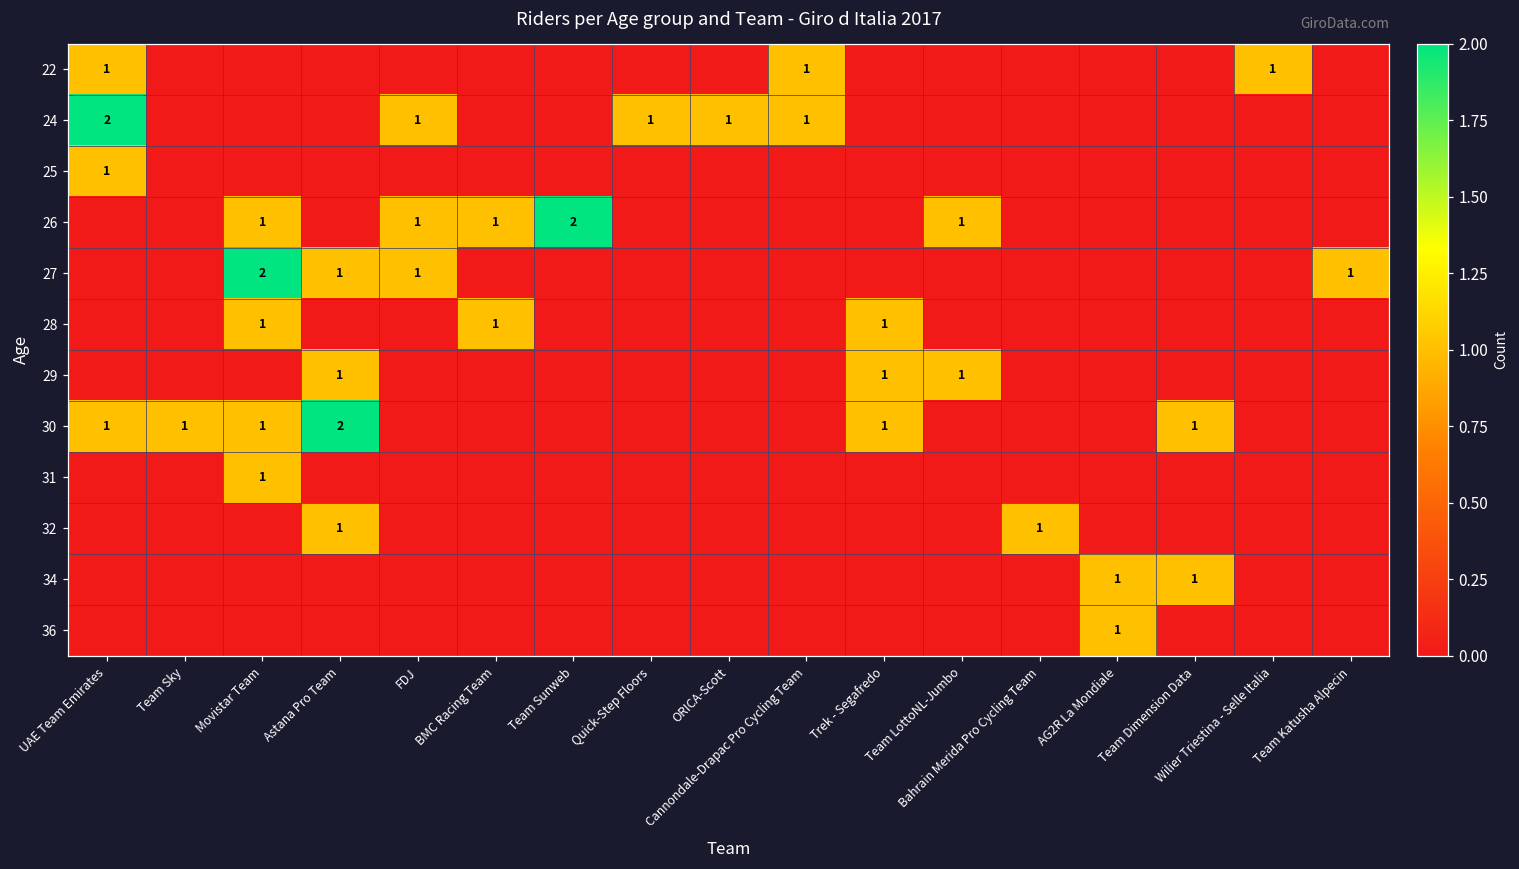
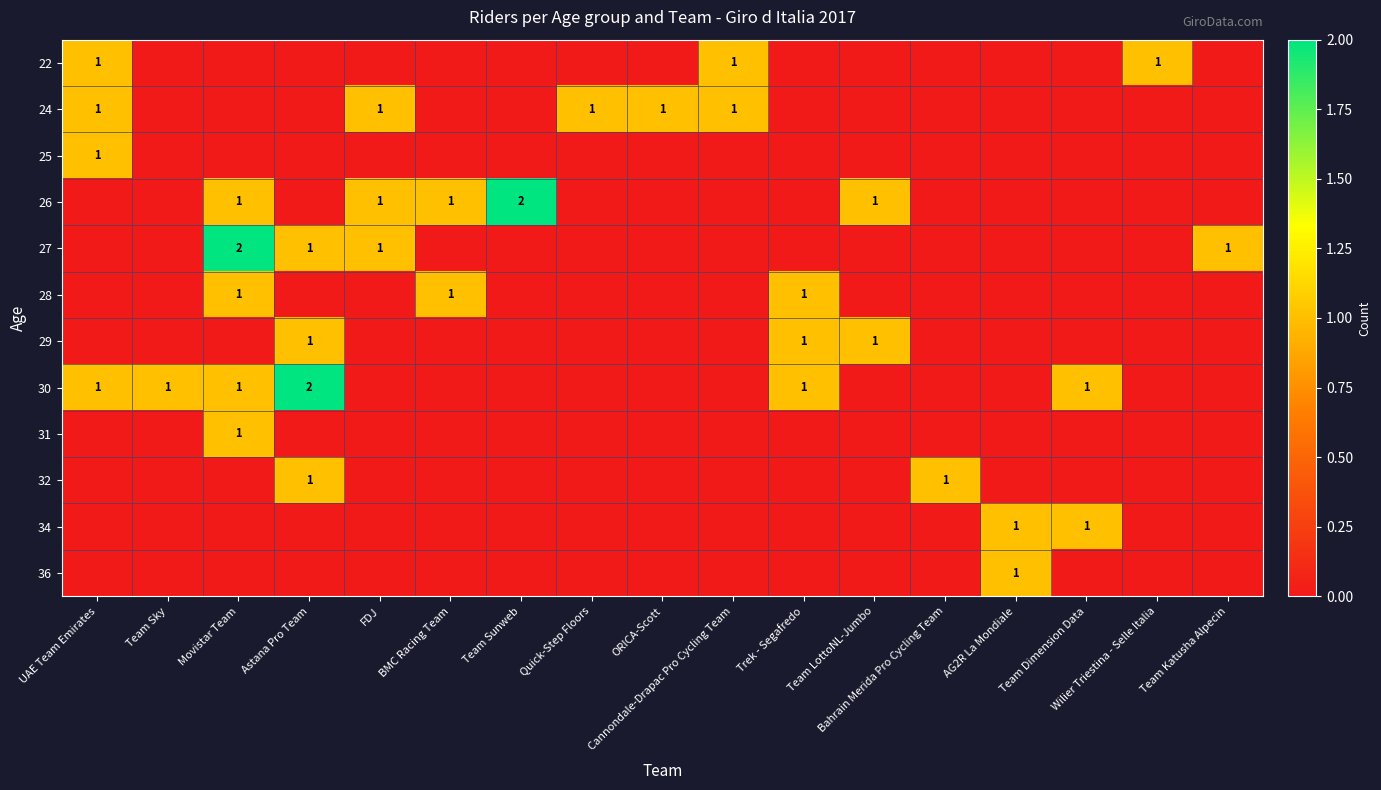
  {
    "22": {
      "UAE Team Emirates": 1,
      "Cannondale-Drapac Pro Cycling Team": 1,
      "Wilier Triestina - Selle Italia": 1
    },
    "24": {
-     "UAE Team Emirates": 2,
+     "UAE Team Emirates": 1,
      "FDJ": 1,
      "Quick-Step Floors": 1,
      "ORICA-Scott": 1,
      "Cannondale-Drapac Pro Cycling Team": 1
    },
    "25": {
      "UAE Team Emirates": 1
    },
    "26": {
      "Movistar Team": 1,
      "FDJ": 1,
      "BMC Racing Team": 1,
      "Team Sunweb": 2,
      "Team LottoNL-Jumbo": 1
    },
    "27": {
      "Movistar Team": 2,
      "Astana Pro Team": 1,
      "FDJ": 1,
      "Team Katusha Alpecin": 1
    },
    "28": {
      "Movistar Team": 1,
      "BMC Racing Team": 1,
      "Trek - Segafredo": 1
    },
    "29": {
      "Astana Pro Team": 1,
      "Trek - Segafredo": 1,
      "Team LottoNL-Jumbo": 1
    },
    "30": {
      "UAE Team Emirates": 1,
      "Team Sky": 1,
      "Movistar Team": 1,
      "Astana Pro Team": 2,
      "Trek - Segafredo": 1,
      "Team Dimension Data": 1
    },
    "31": {
      "Movistar Team": 1
    },
    "32": {
      "Astana Pro Team": 1,
      "Bahrain Merida Pro Cycling Team": 1
    },
    "34": {
      "AG2R La Mondiale": 1,
      "Team Dimension Data": 1
    },
    "36": {
      "AG2R La Mondiale": 1
    }
  }
